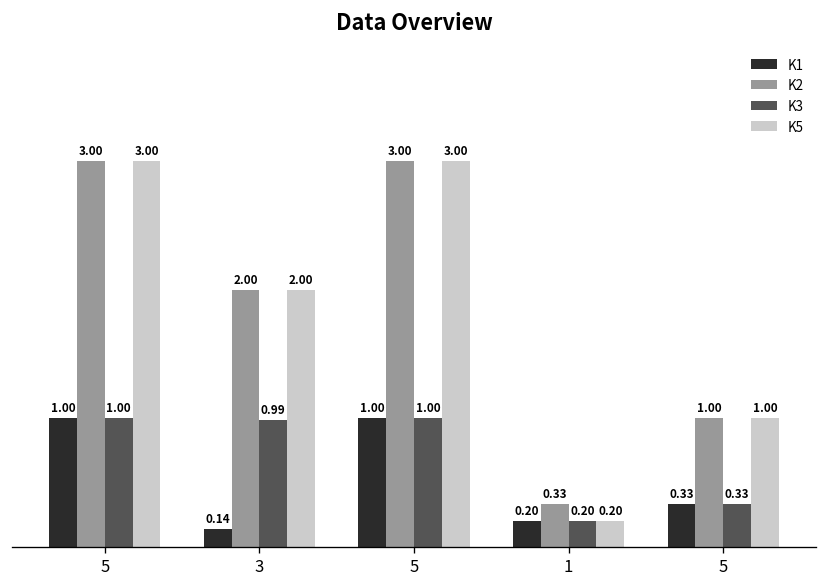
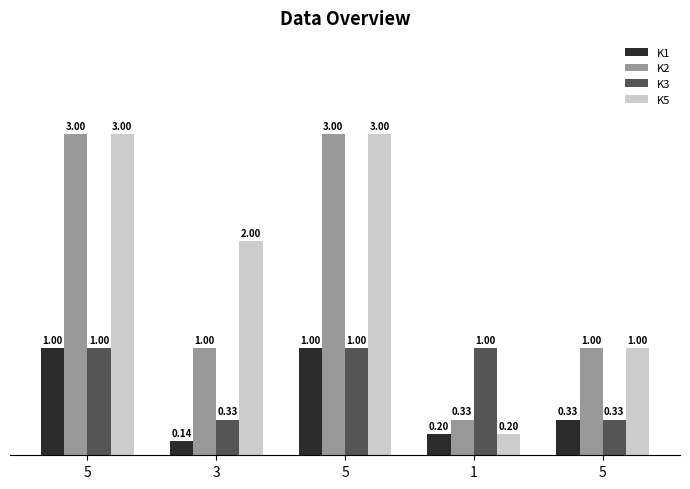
  {
    "K1": {
      "3": 0.14,
      "1": 0.20
    },
    "K2": {
-     "3": 2.00,
+     "3": 1.00,
      "1": 0.33
    },
    "K3": {
-     "3": 0.99,
-     "1": 0.20
+     "3": 0.33,
+     "1": 1.00
    },
    "K5": {
      "3": 2.00,
      "1": 0.20
    }
  }
